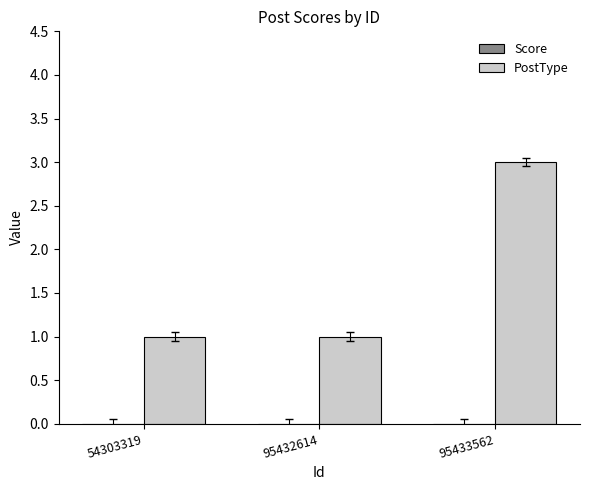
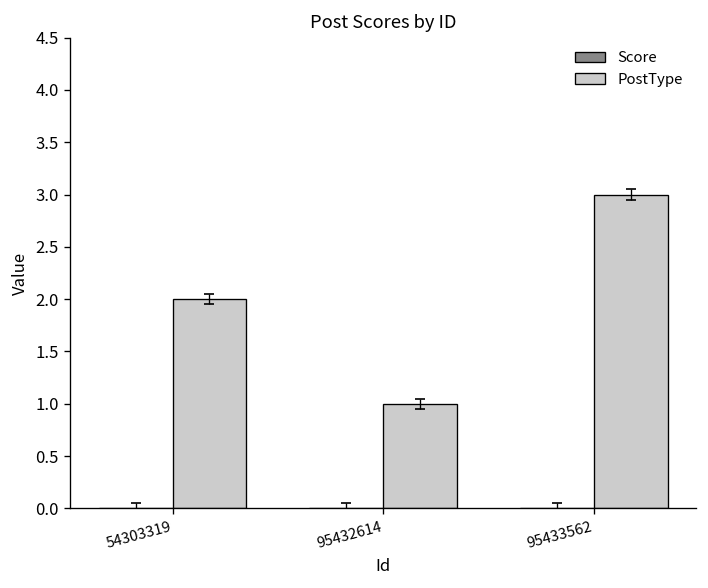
  {
    "Score": {
      "54303319": 0,
      "95432614": 0,
      "95433562": 0
    },
    "PostType": {
-     "54303319": 1,
+     "54303319": 2,
      "95432614": 1,
      "95433562": 3
    }
  }
